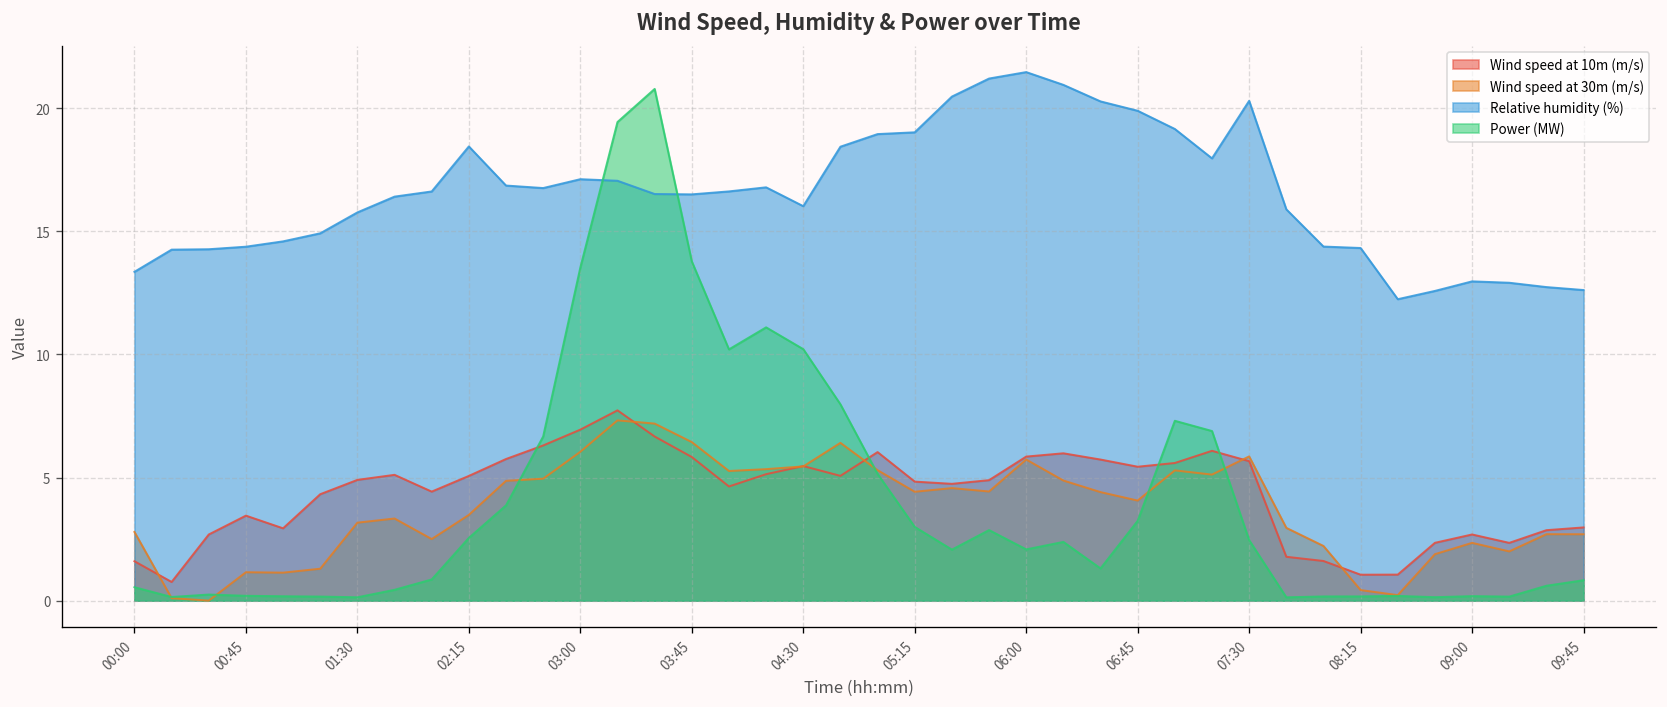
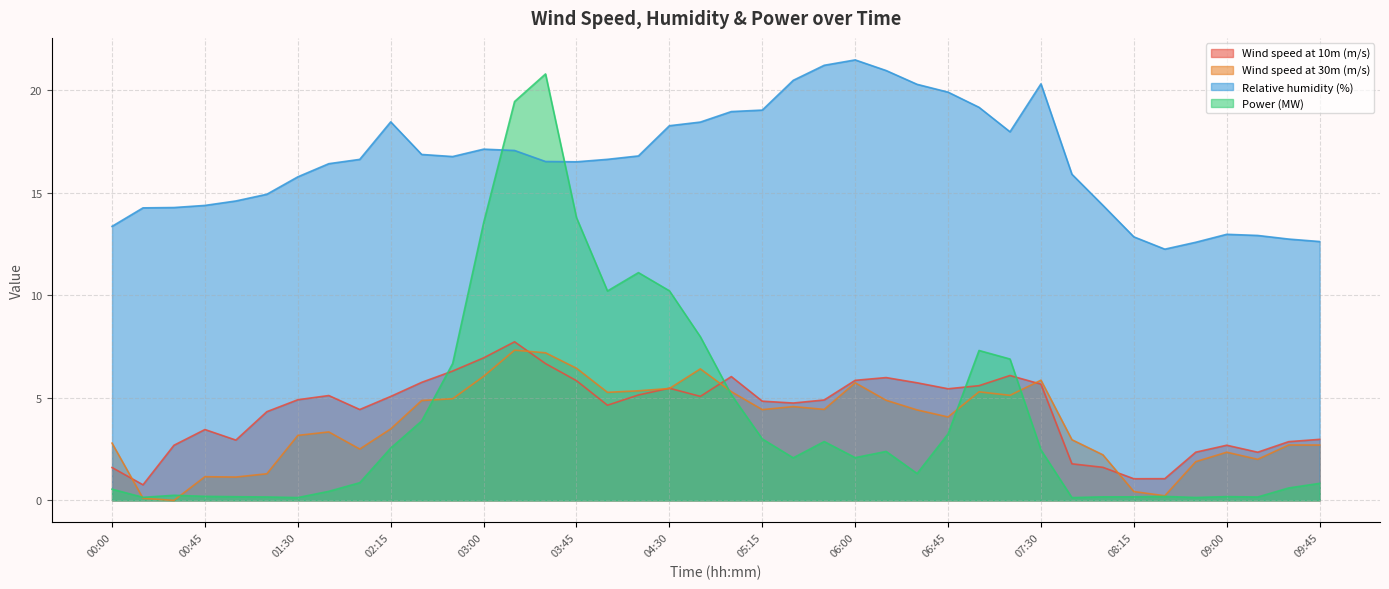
  {
    "Relative humidity (%)": {
      "00:00": 13.4,
      "00:45": 14.4,
      "01:30": 15.8,
      "02:15": 18.4,
      "03:00": 17.1,
      "03:45": 16.5,
-     "04:30": 16.0,
+     "04:30": 18.3,
      "05:15": 19.0,
      "06:00": 21.5,
      "06:45": 19.9,
      "07:30": 20.3,
-     "08:15": 14.3,
+     "08:15": 12.8,
      "09:00": 13.0,
      "09:45": 12.6
    },
    "Power (MW)": {
      "00:00": 0.5,
      "00:45": 0.2,
      "01:30": 0.1,
      "02:15": 2.5,
      "03:00": 13.5,
      "03:45": 13.8,
      "04:30": 10.2,
      "05:15": 3.0,
      "06:00": 2.1,
      "06:45": 3.2,
      "07:30": 2.5,
      "08:15": 0.2,
      "09:00": 0.2,
      "09:45": 0.8
    }
  }
